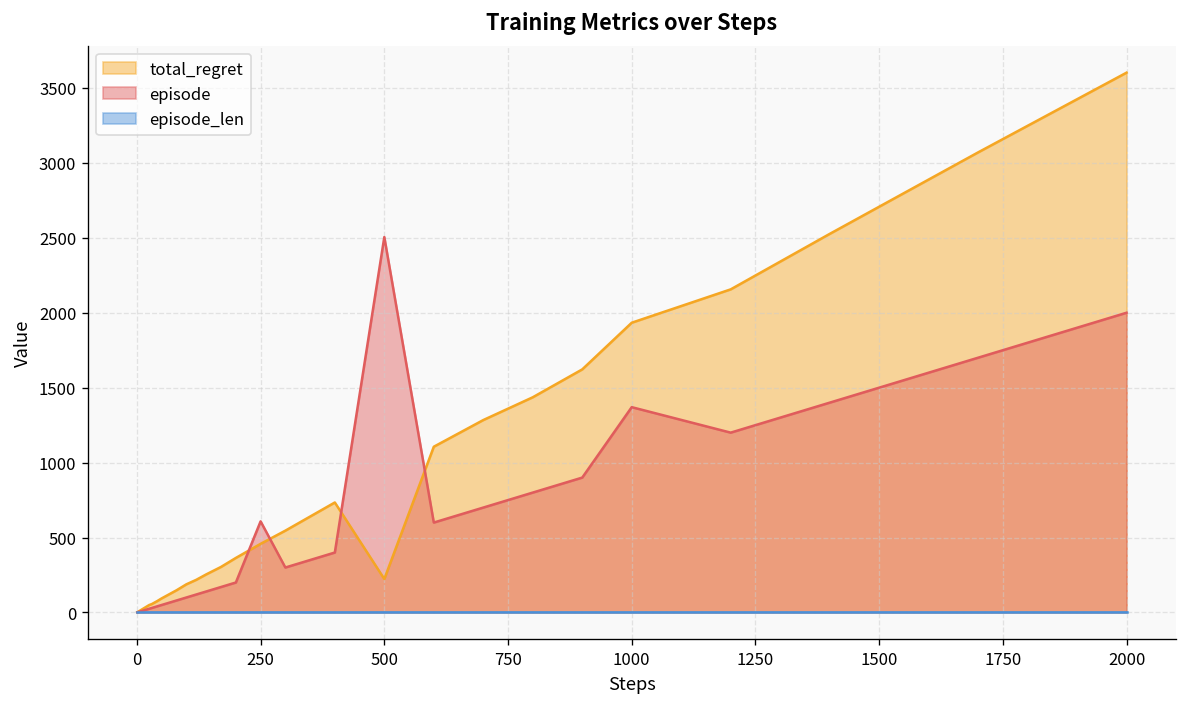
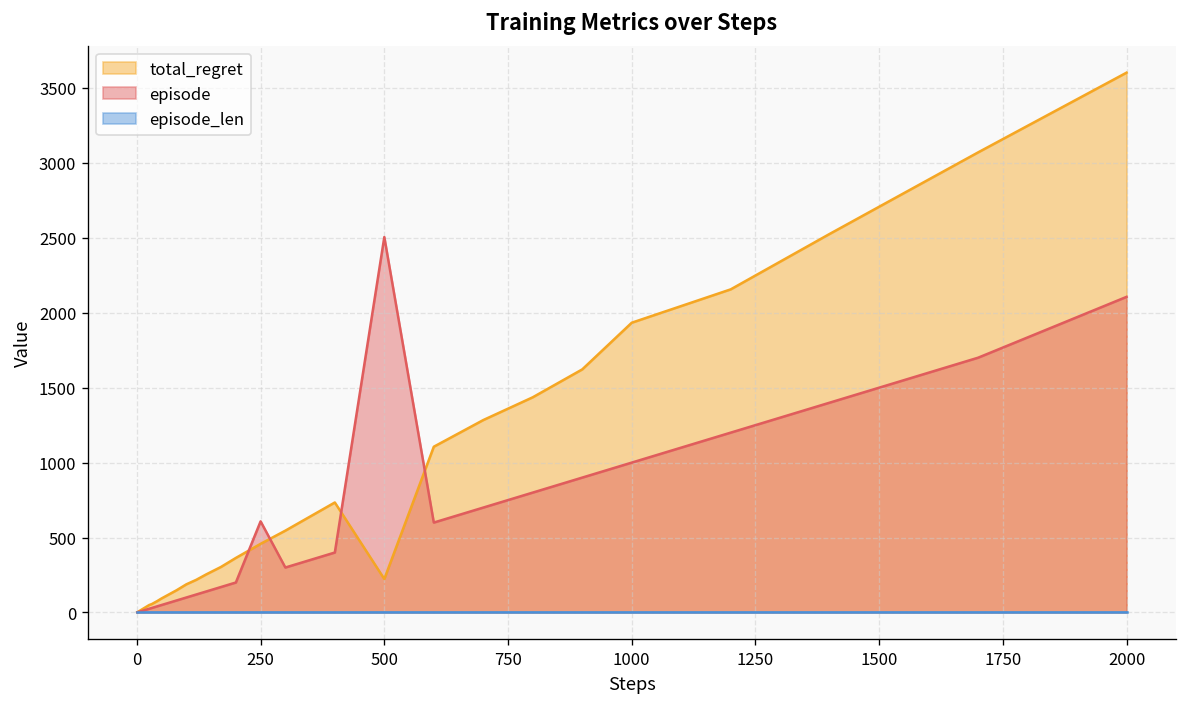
  {
    "total_regret": {
      "250": 460,
      "500": 220,
      "1000": 1930,
      "2000": 3600
    },
    "episode": {
      "250": 610,
      "500": 2510,
-     "1000": 1370,
-     "2000": 2000
+     "1000": 1000,
+     "2000": 2110
    },
    "episode_len": {
      "250": 0,
      "500": 0,
      "1000": 0,
      "2000": 0
    }
  }
